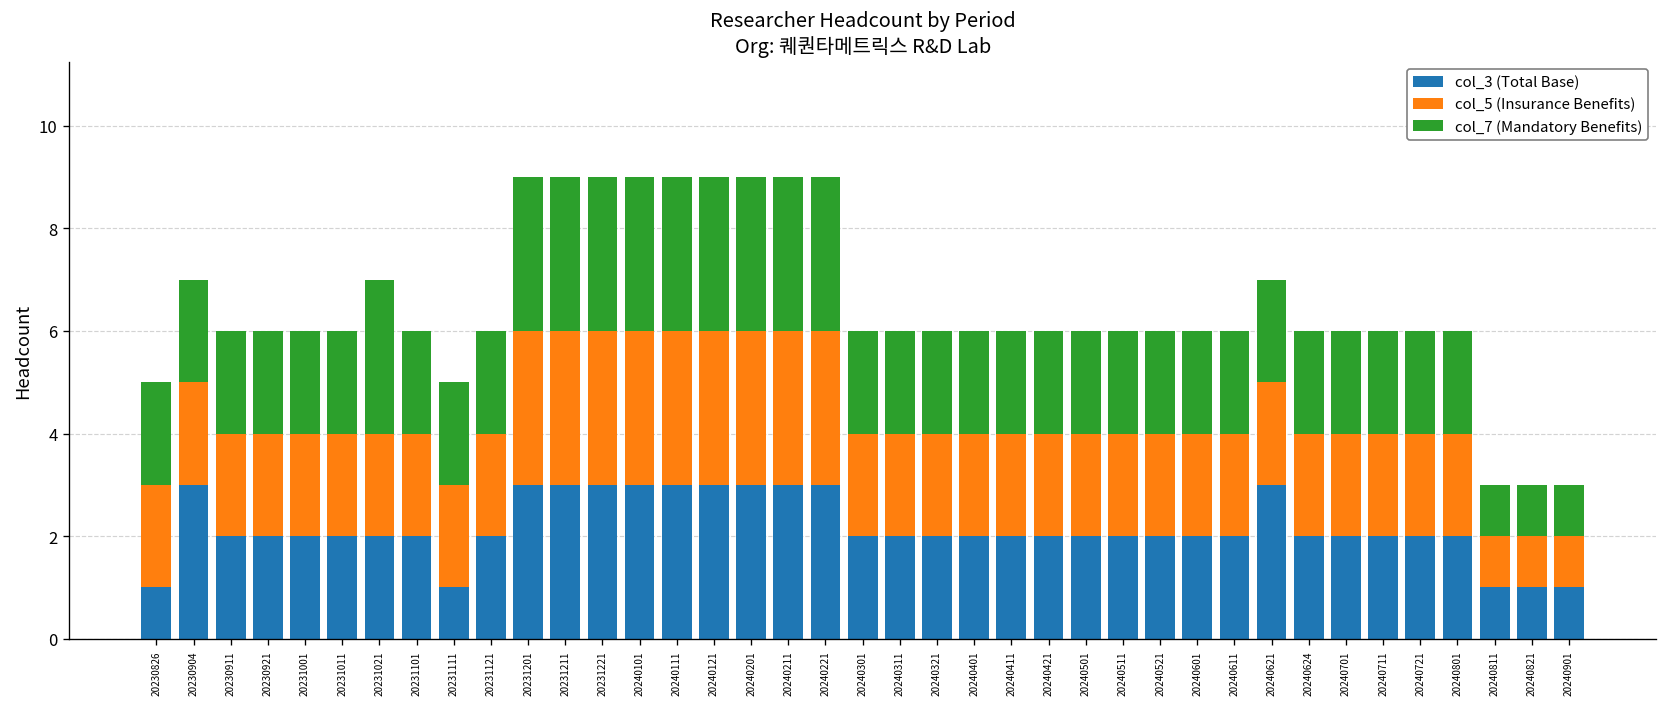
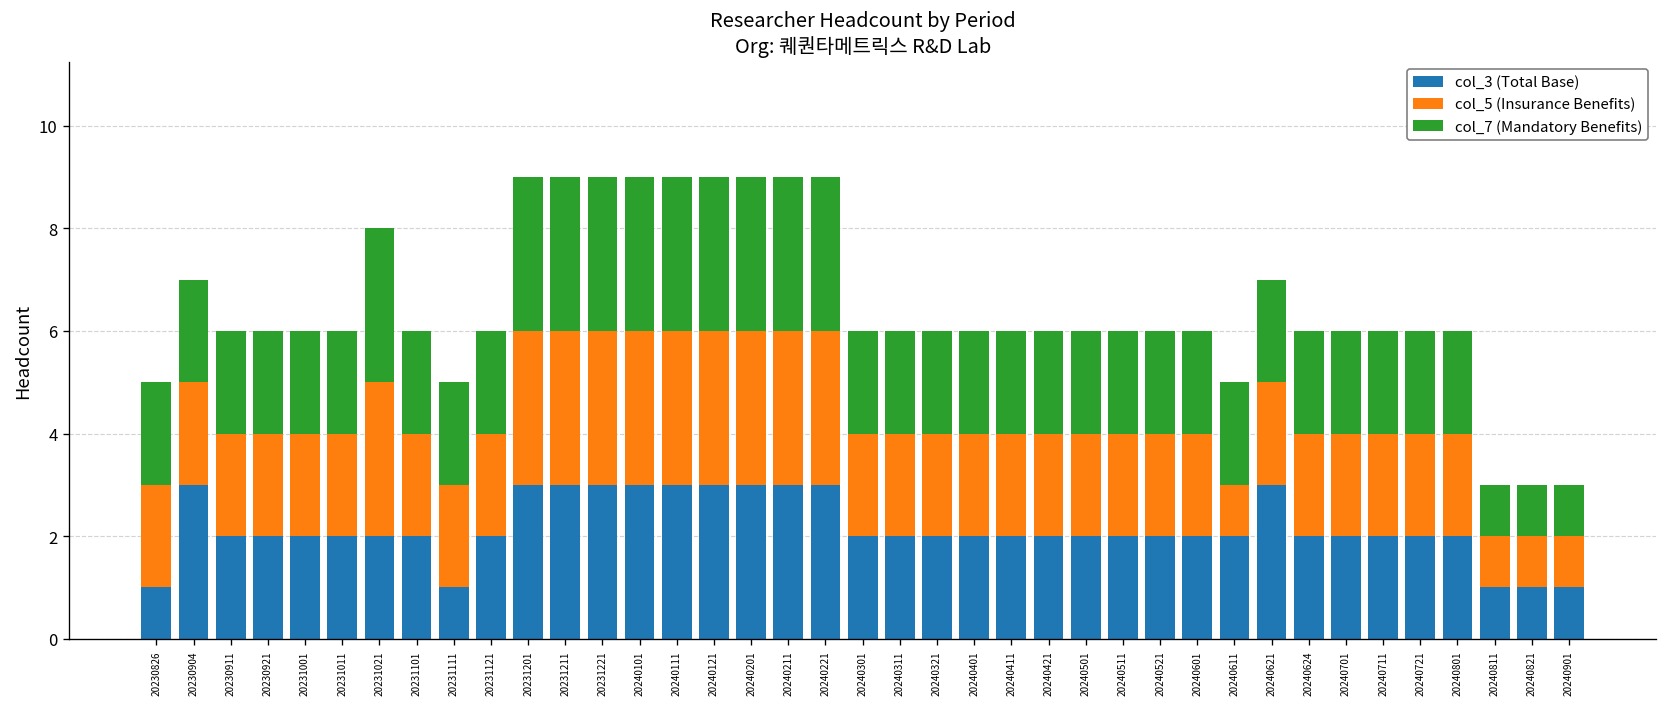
  {
    "col_3 (Total Base)": {
      "20230826": 1,
      "20230904": 3,
      "20230911": 2,
      "20230921": 2,
      "20231001": 2,
      "20231011": 2,
      "20231021": 2,
      "20231101": 2,
      "20231111": 1,
      "20231121": 2,
      "20231201": 3,
      "20231211": 3,
      "20231221": 3,
      "20240101": 3,
      "20240111": 3,
      "20240121": 3,
      "20240201": 3,
      "20240211": 3,
      "20240221": 3,
      "20240301": 2,
      "20240311": 2,
      "20240321": 2,
      "20240401": 2,
      "20240411": 2,
      "20240421": 2,
      "20240501": 2,
      "20240511": 2,
      "20240521": 2,
      "20240601": 2,
      "20240611": 2,
      "20240621": 3,
      "20240624": 2,
      "20240701": 2,
      "20240711": 2,
      "20240721": 2,
      "20240801": 2,
      "20240811": 1,
      "20240821": 1,
      "20240901": 1
    },
    "col_5 (Insurance Benefits)": {
      "20230826": 2,
      "20230904": 2,
      "20230911": 2,
      "20230921": 2,
      "20231001": 2,
      "20231011": 2,
-     "20231021": 2,
+     "20231021": 3,
      "20231101": 2,
      "20231111": 2,
      "20231121": 2,
      "20231201": 3,
      "20231211": 3,
      "20231221": 3,
      "20240101": 3,
      "20240111": 3,
      "20240121": 3,
      "20240201": 3,
      "20240211": 3,
      "20240221": 3,
      "20240301": 2,
      "20240311": 2,
      "20240321": 2,
      "20240401": 2,
      "20240411": 2,
      "20240421": 2,
      "20240501": 2,
      "20240511": 2,
      "20240521": 2,
      "20240601": 2,
-     "20240611": 2,
+     "20240611": 1,
      "20240621": 2,
      "20240624": 2,
      "20240701": 2,
      "20240711": 2,
      "20240721": 2,
      "20240801": 2,
      "20240811": 1,
      "20240821": 1,
      "20240901": 1
    },
    "col_7 (Mandatory Benefits)": {
      "20230826": 2,
      "20230904": 2,
      "20230911": 2,
      "20230921": 2,
      "20231001": 2,
      "20231011": 2,
      "20231021": 3,
      "20231101": 2,
      "20231111": 2,
      "20231121": 2,
      "20231201": 3,
      "20231211": 3,
      "20231221": 3,
      "20240101": 3,
      "20240111": 3,
      "20240121": 3,
      "20240201": 3,
      "20240211": 3,
      "20240221": 3,
      "20240301": 2,
      "20240311": 2,
      "20240321": 2,
      "20240401": 2,
      "20240411": 2,
      "20240421": 2,
      "20240501": 2,
      "20240511": 2,
      "20240521": 2,
      "20240601": 2,
      "20240611": 2,
      "20240621": 2,
      "20240624": 2,
      "20240701": 2,
      "20240711": 2,
      "20240721": 2,
      "20240801": 2,
      "20240811": 1,
      "20240821": 1,
      "20240901": 1
    }
  }
